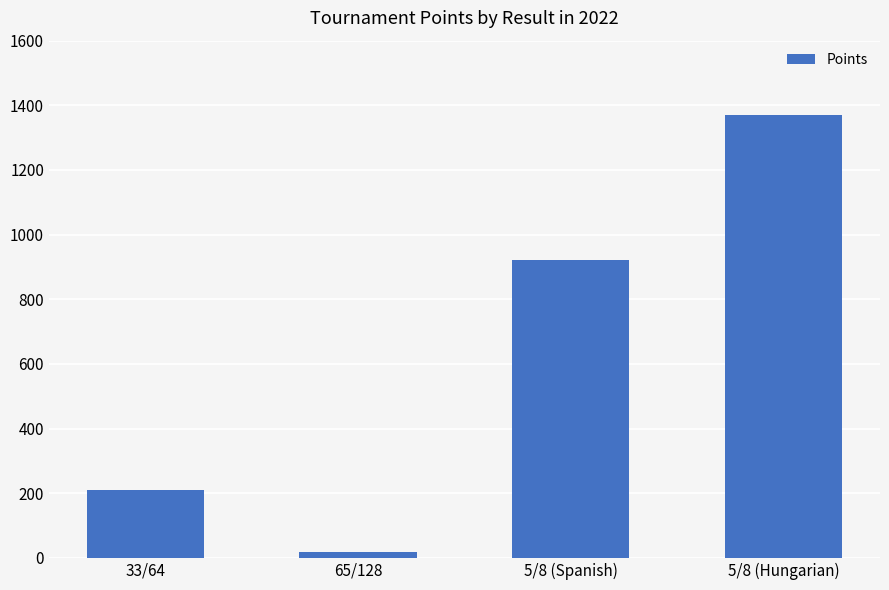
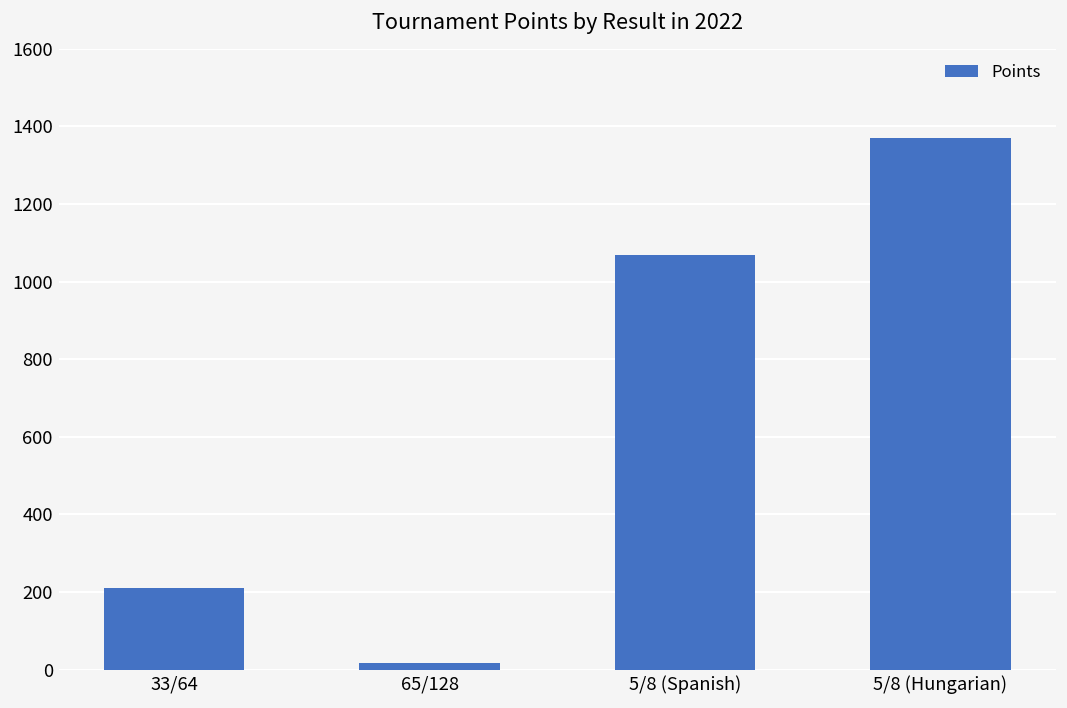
  {
    "33/64": 210,
    "65/128": 20,
-   "5/8 (Spanish)": 920,
+   "5/8 (Spanish)": 1070,
    "5/8 (Hungarian)": 1370
  }
